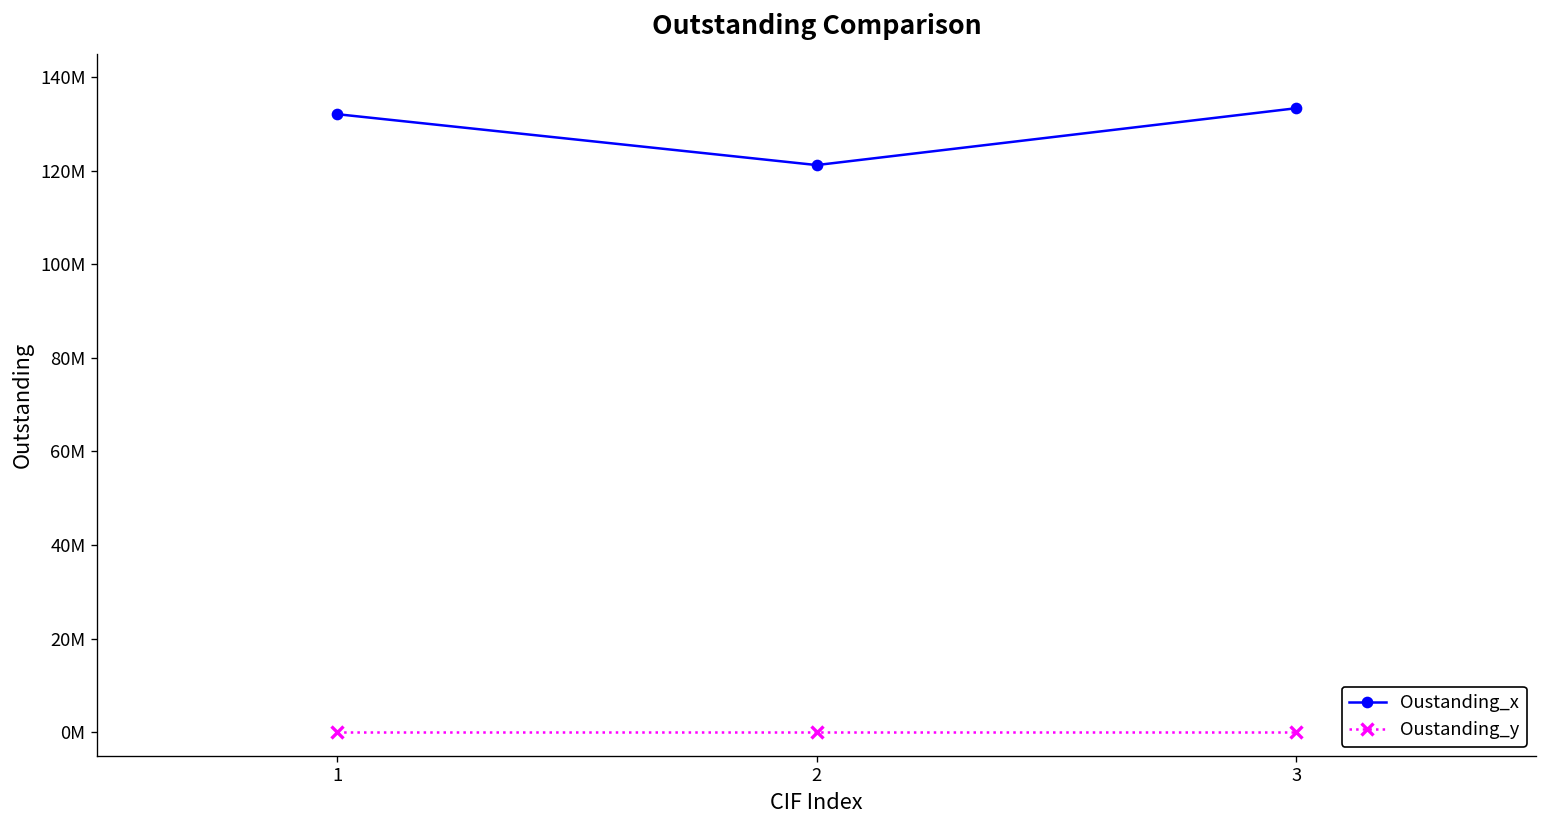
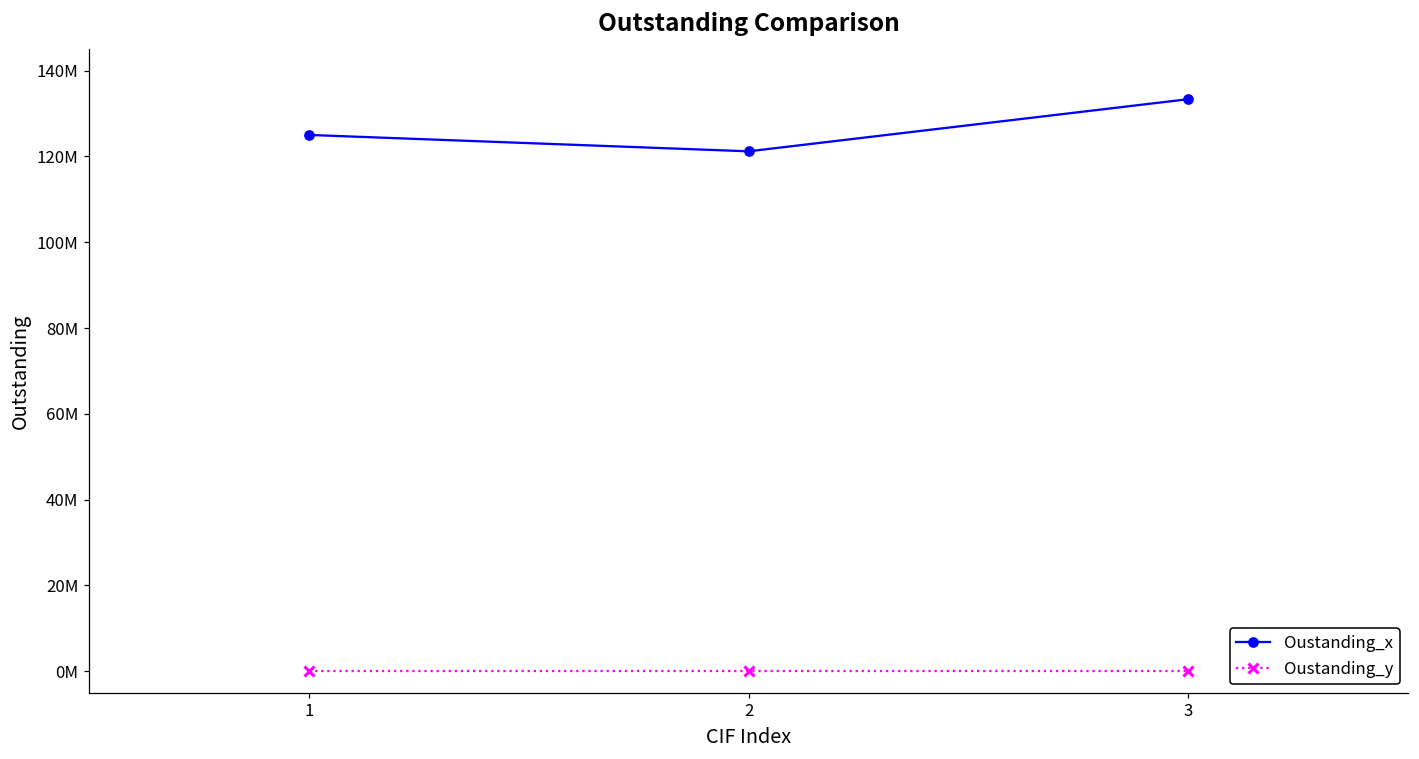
  {
    "Oustanding_x": {
-     "1": 132000000,
+     "1": 125000000,
      "2": 121000000,
      "3": 133000000
    },
    "Oustanding_y": {
      "1": 0,
      "2": 0,
      "3": 0
    }
  }
